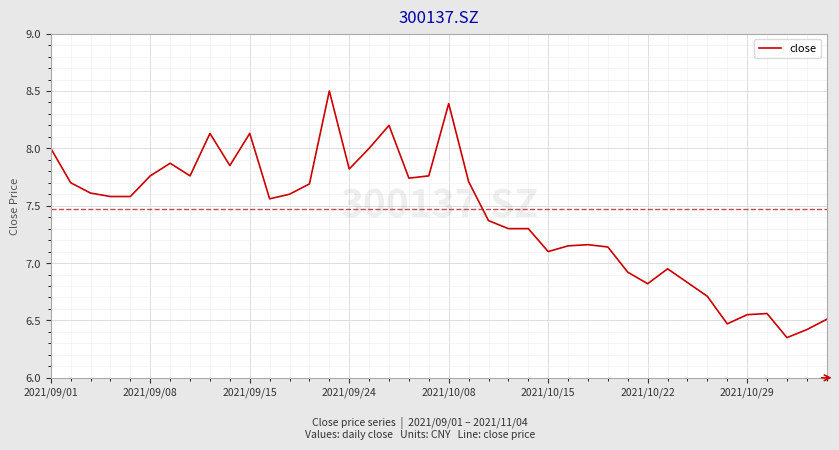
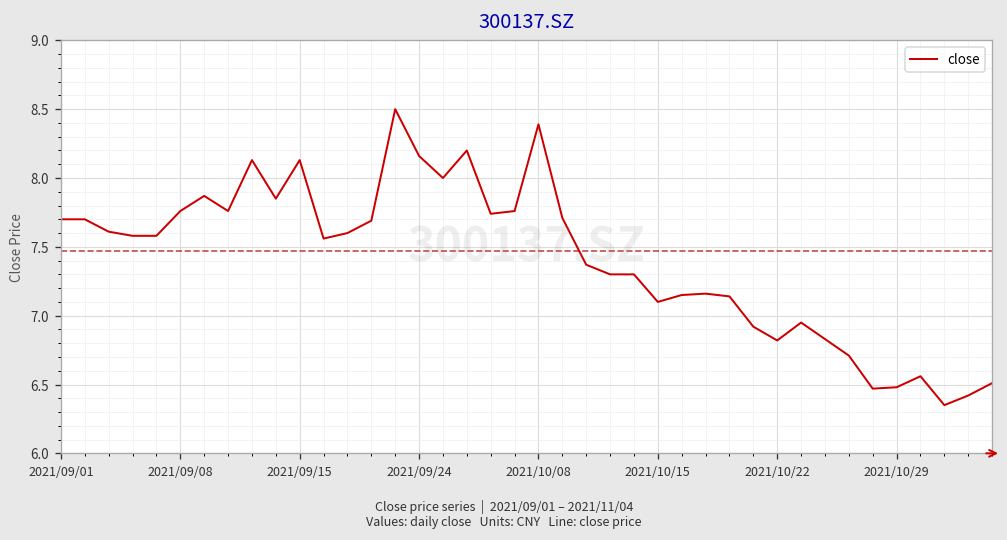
  {
-   "2021/09/01": 8.0,
+   "2021/09/01": 7.7,
    "2021/09/08": 7.76,
    "2021/09/15": 8.13,
-   "2021/09/24": 7.82,
+   "2021/09/24": 8.16,
    "2021/10/08": 8.39,
    "2021/10/15": 7.10,
    "2021/10/22": 6.82,
-   "2021/10/29": 6.55
+   "2021/10/29": 6.48
  }
